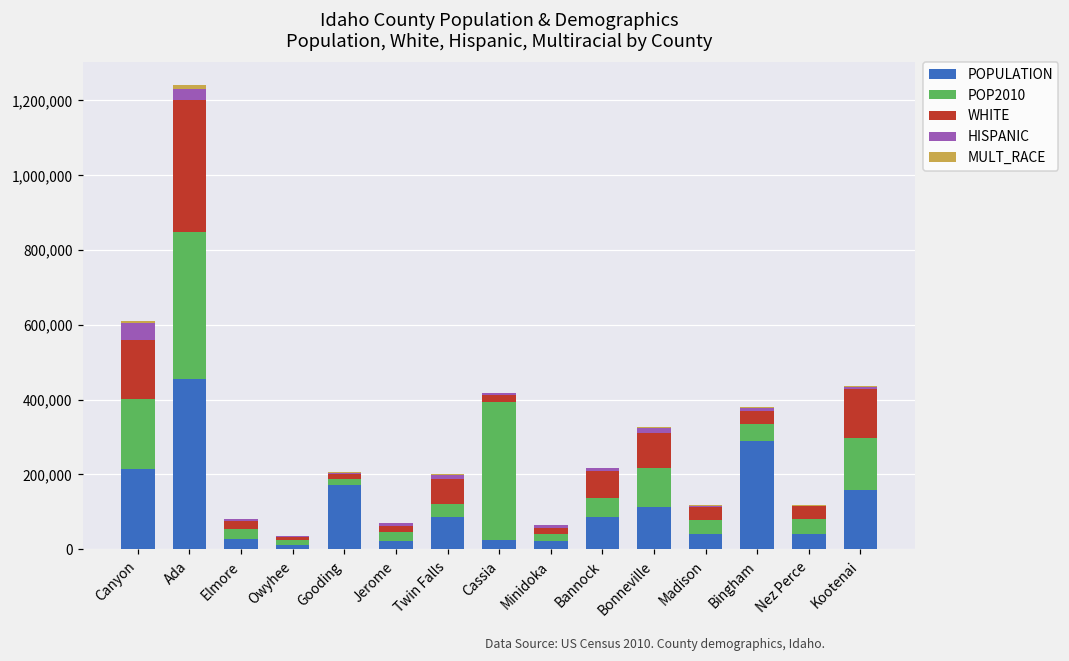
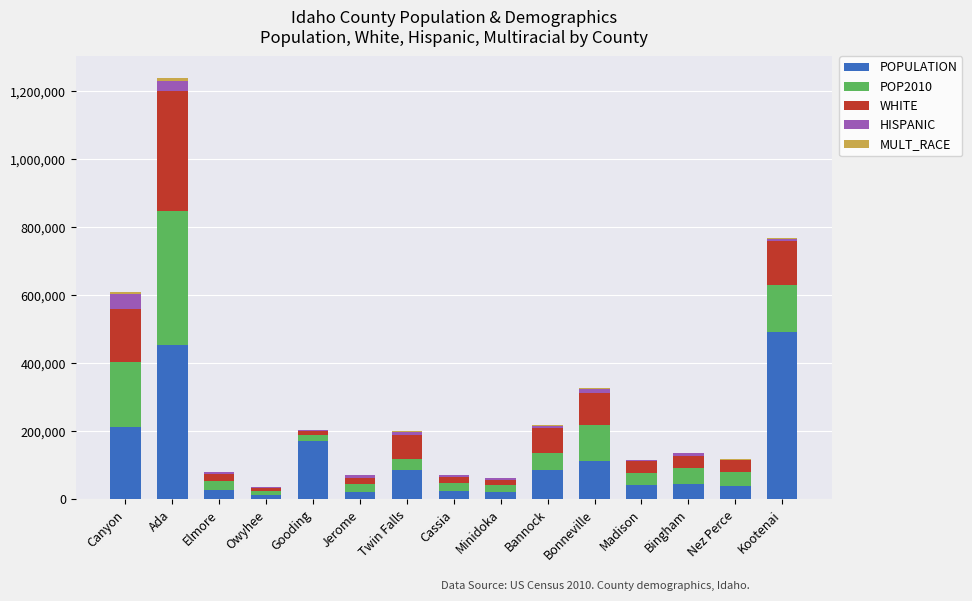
  {
    "POPULATION": {
      "Canyon": "210,000",
      "Ada": "450,000",
      "Elmore": "30,000",
      "Owyhee": "10,000",
      "Gooding": "170,000",
      "Jerome": "20,000",
      "Twin Falls": "90,000",
      "Cassia": "20,000",
      "Minidoka": "20,000",
      "Bannock": "90,000",
      "Bonneville": "110,000",
      "Madison": "40,000",
-     "Bingham": "290,000",
+     "Bingham": "50,000",
      "Nez Perce": "40,000",
-     "Kootenai": "160,000"
+     "Kootenai": "490,000"
    },
    "POP2010": {
      "Canyon": "190,000",
      "Ada": "390,000",
      "Elmore": "30,000",
      "Owyhee": "10,000",
      "Gooding": "20,000",
      "Jerome": "20,000",
      "Twin Falls": "30,000",
-     "Cassia": "370,000",
+     "Cassia": "20,000",
      "Minidoka": "20,000",
      "Bannock": "50,000",
      "Bonneville": "100,000",
      "Madison": "40,000",
      "Bingham": "50,000",
      "Nez Perce": "40,000",
      "Kootenai": "140,000"
    },
    "WHITE": {
      "Canyon": "160,000",
      "Ada": "350,000",
      "Elmore": "20,000",
      "Owyhee": "10,000",
      "Gooding": "10,000",
      "Jerome": "20,000",
      "Twin Falls": "70,000",
      "Cassia": "20,000",
      "Minidoka": "20,000",
      "Bannock": "70,000",
      "Bonneville": "90,000",
      "Madison": "40,000",
      "Bingham": "40,000",
      "Nez Perce": "40,000",
      "Kootenai": "130,000"
    },
    "HISPANIC": {
      "Canyon": "50,000",
      "Ada": "30,000",
      "Twin Falls": "10,000",
      "Bonneville": "10,000",
      "Bingham": "10,000"
    },
    "MULT_RACE": {
      "Ada": "10,000"
    }
  }
